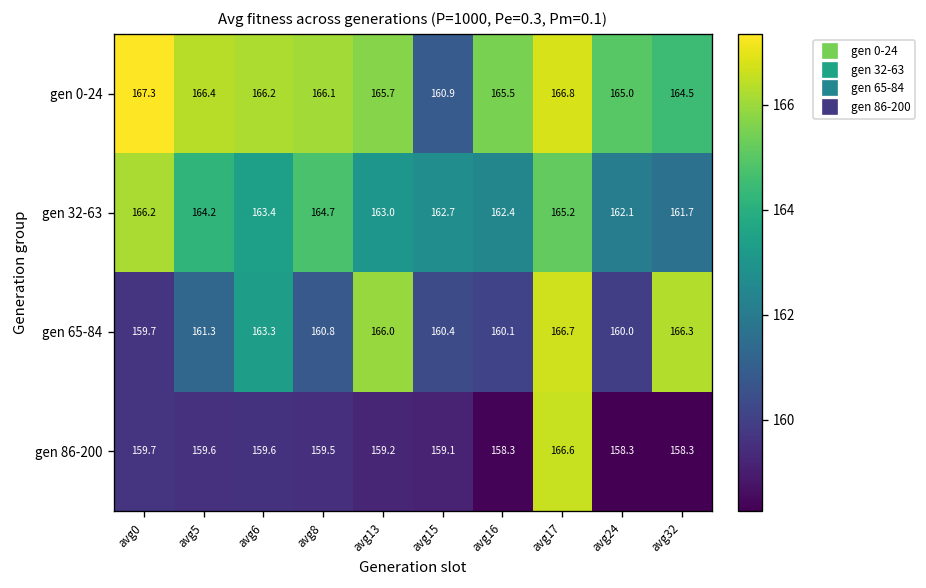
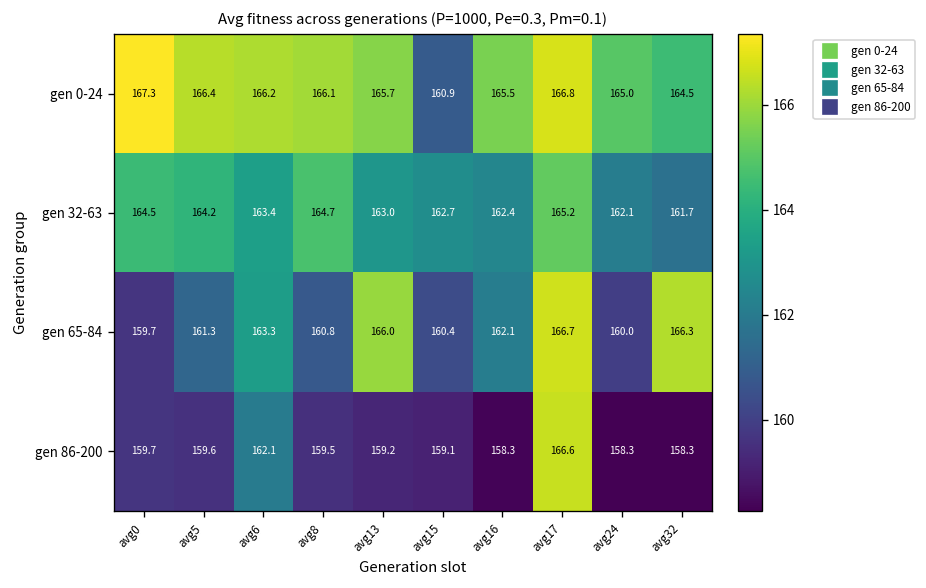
  {
    "gen 0-24": {
      "avg0": 167.3,
      "avg5": 166.4,
      "avg6": 166.2,
      "avg8": 166.1,
      "avg13": 165.7,
      "avg15": 160.9,
      "avg16": 165.5,
      "avg17": 166.8,
      "avg24": 165.0,
      "avg32": 164.5
    },
    "gen 32-63": {
-     "avg0": 166.2,
+     "avg0": 164.5,
      "avg5": 164.2,
      "avg6": 163.4,
      "avg8": 164.7,
      "avg13": 163.0,
      "avg15": 162.7,
      "avg16": 162.4,
      "avg17": 165.2,
      "avg24": 162.1,
      "avg32": 161.7
    },
    "gen 65-84": {
      "avg0": 159.7,
      "avg5": 161.3,
      "avg6": 163.3,
      "avg8": 160.8,
      "avg13": 166.0,
      "avg15": 160.4,
-     "avg16": 160.1,
+     "avg16": 162.1,
      "avg17": 166.7,
      "avg24": 160.0,
      "avg32": 166.3
    },
    "gen 86-200": {
      "avg0": 159.7,
      "avg5": 159.6,
-     "avg6": 159.6,
+     "avg6": 162.1,
      "avg8": 159.5,
      "avg13": 159.2,
      "avg15": 159.1,
      "avg16": 158.3,
      "avg17": 166.6,
      "avg24": 158.3,
      "avg32": 158.3
    }
  }
